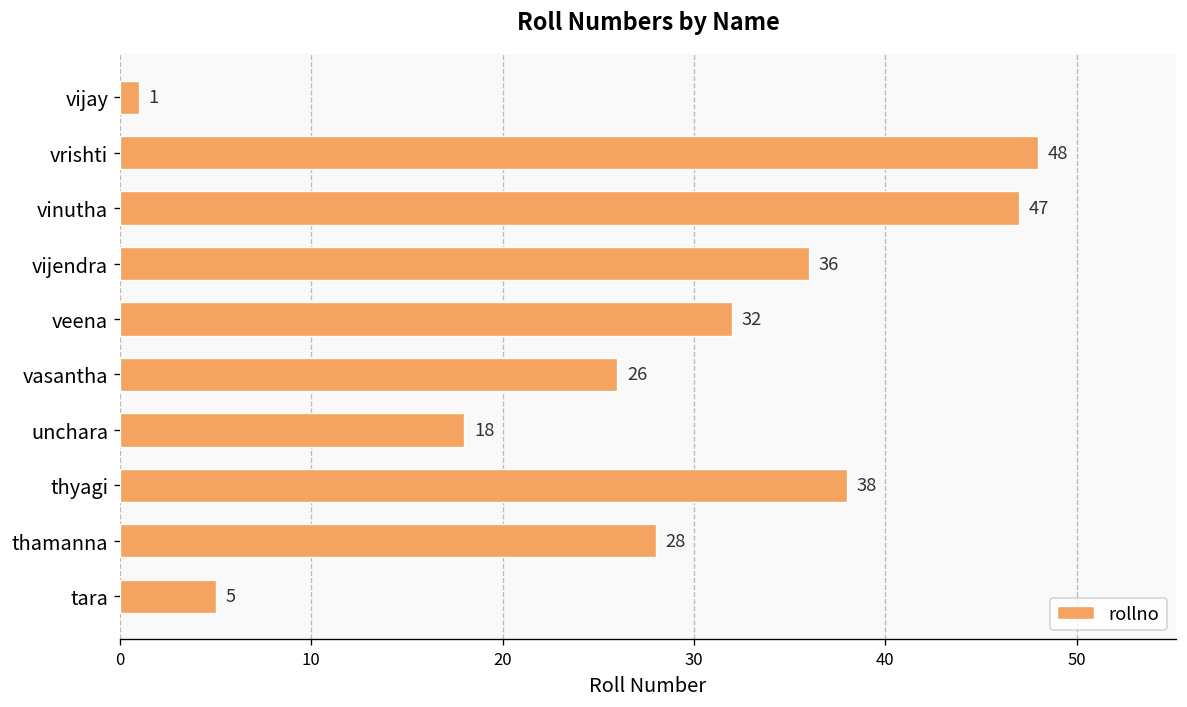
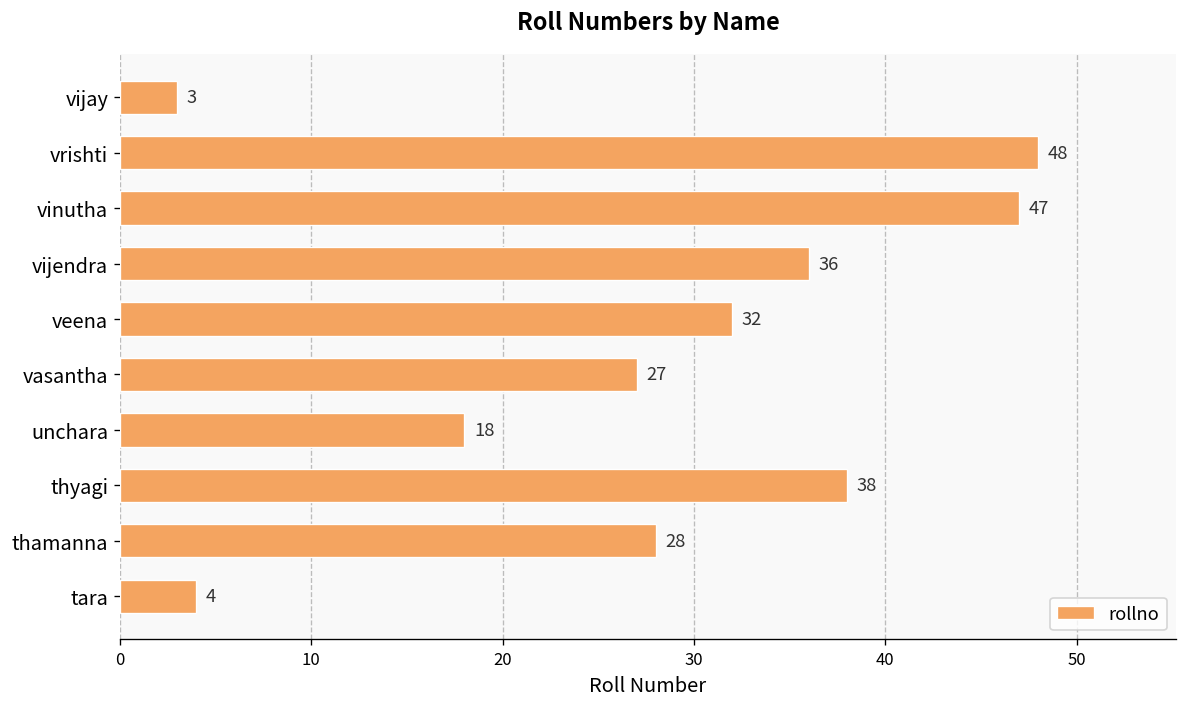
  {
-   "vijay": 1,
+   "vijay": 3,
    "vrishti": 48,
    "vinutha": 47,
    "vijendra": 36,
    "veena": 32,
-   "vasantha": 26,
+   "vasantha": 27,
    "unchara": 18,
    "thyagi": 38,
    "thamanna": 28,
-   "tara": 5
+   "tara": 4
  }
